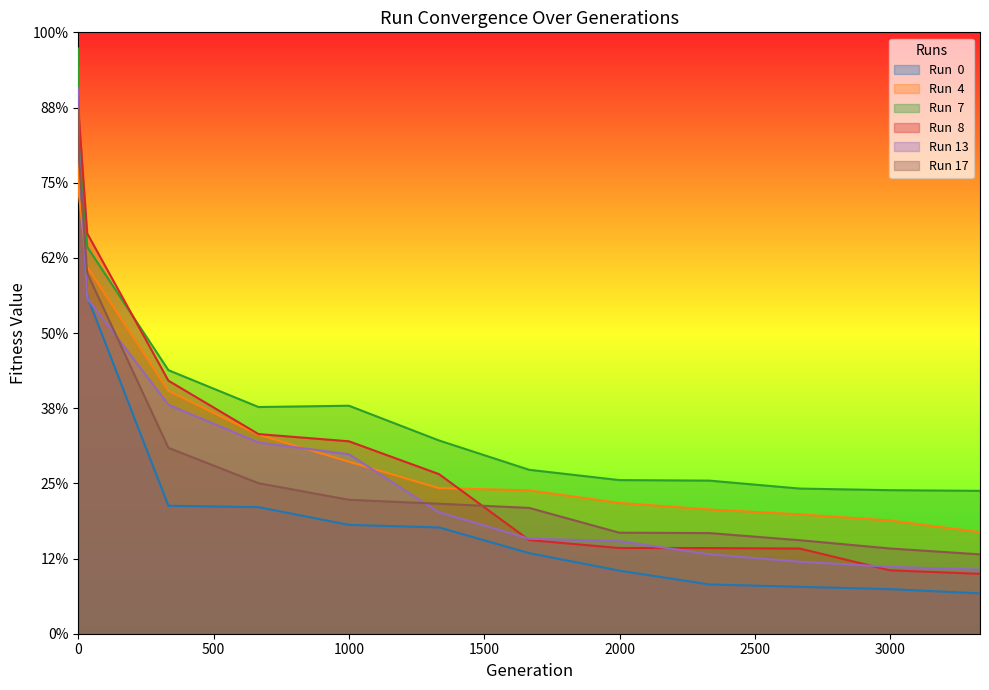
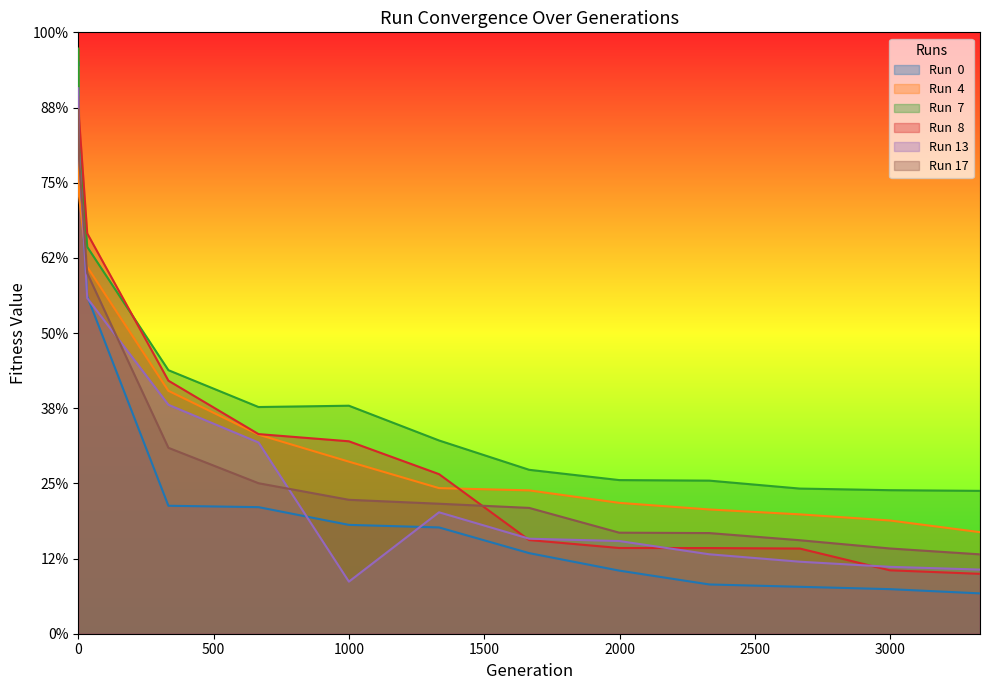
  {
    "Run 0": {
      "0": "95%",
      "1000": "18%"
    },
    "Run 7": {
      "0": "97%",
      "1000": "38%"
    },
    "Run 13": {
      "0": "91%",
-     "1000": "30%"
+     "1000": "9%"
    }
  }
